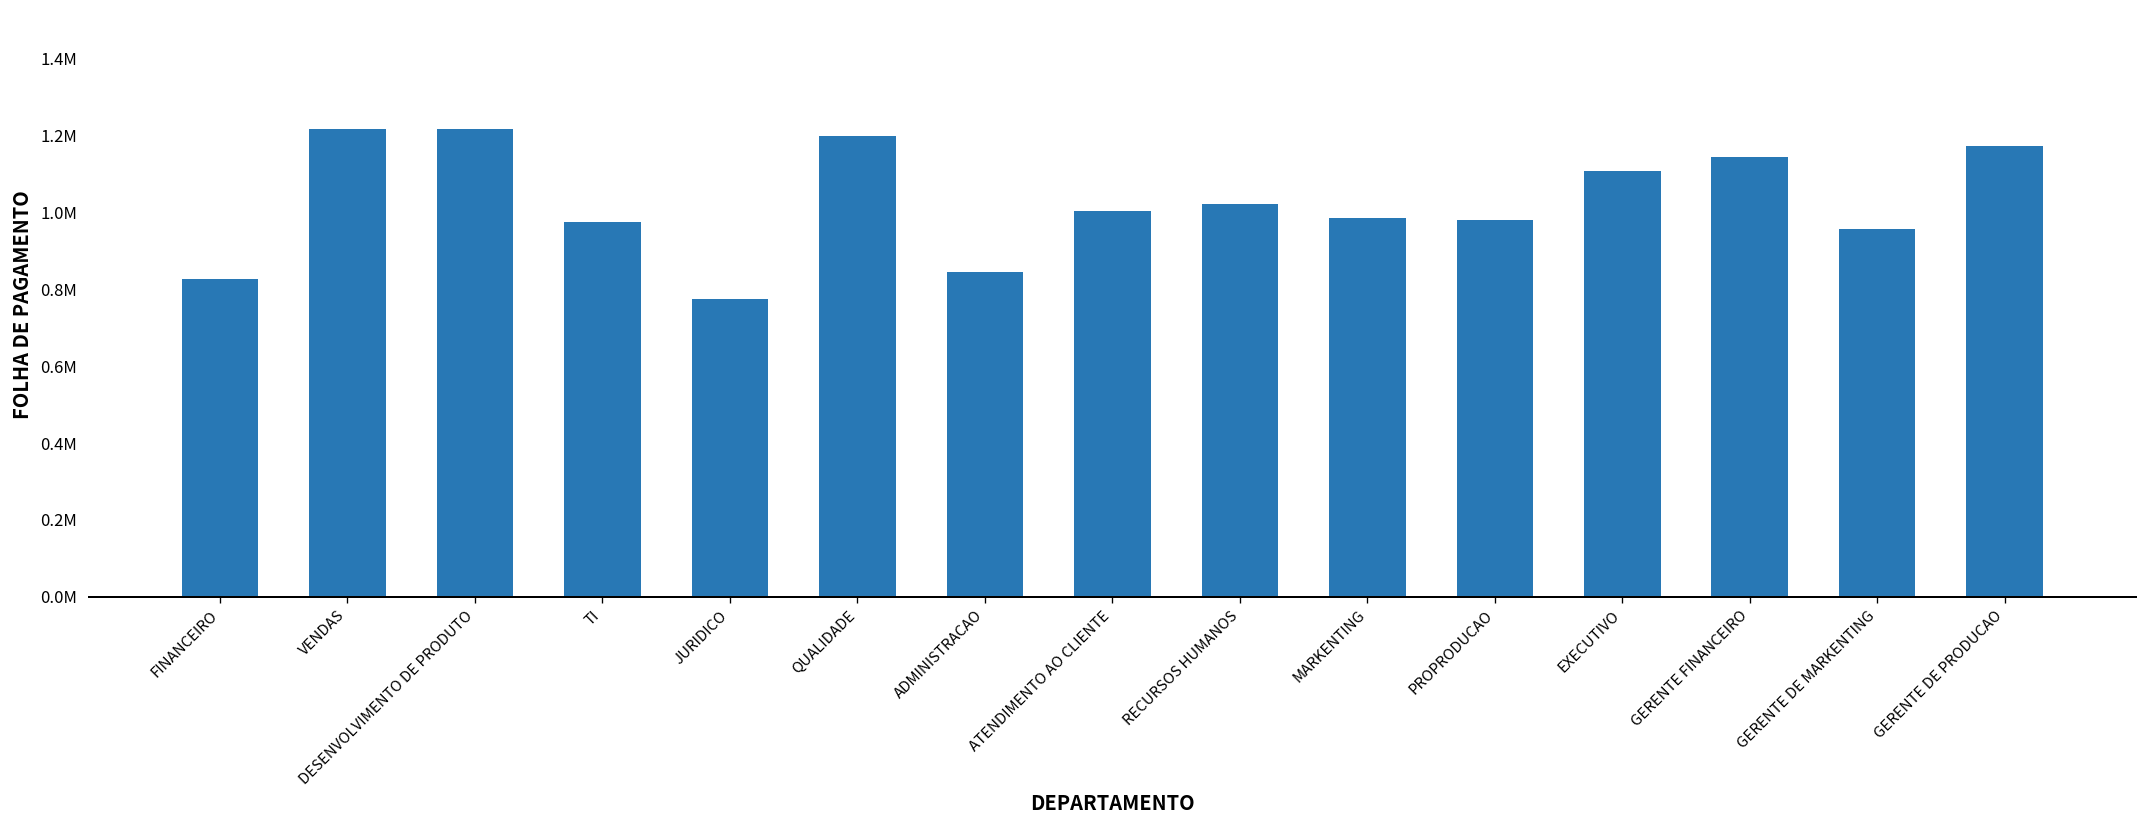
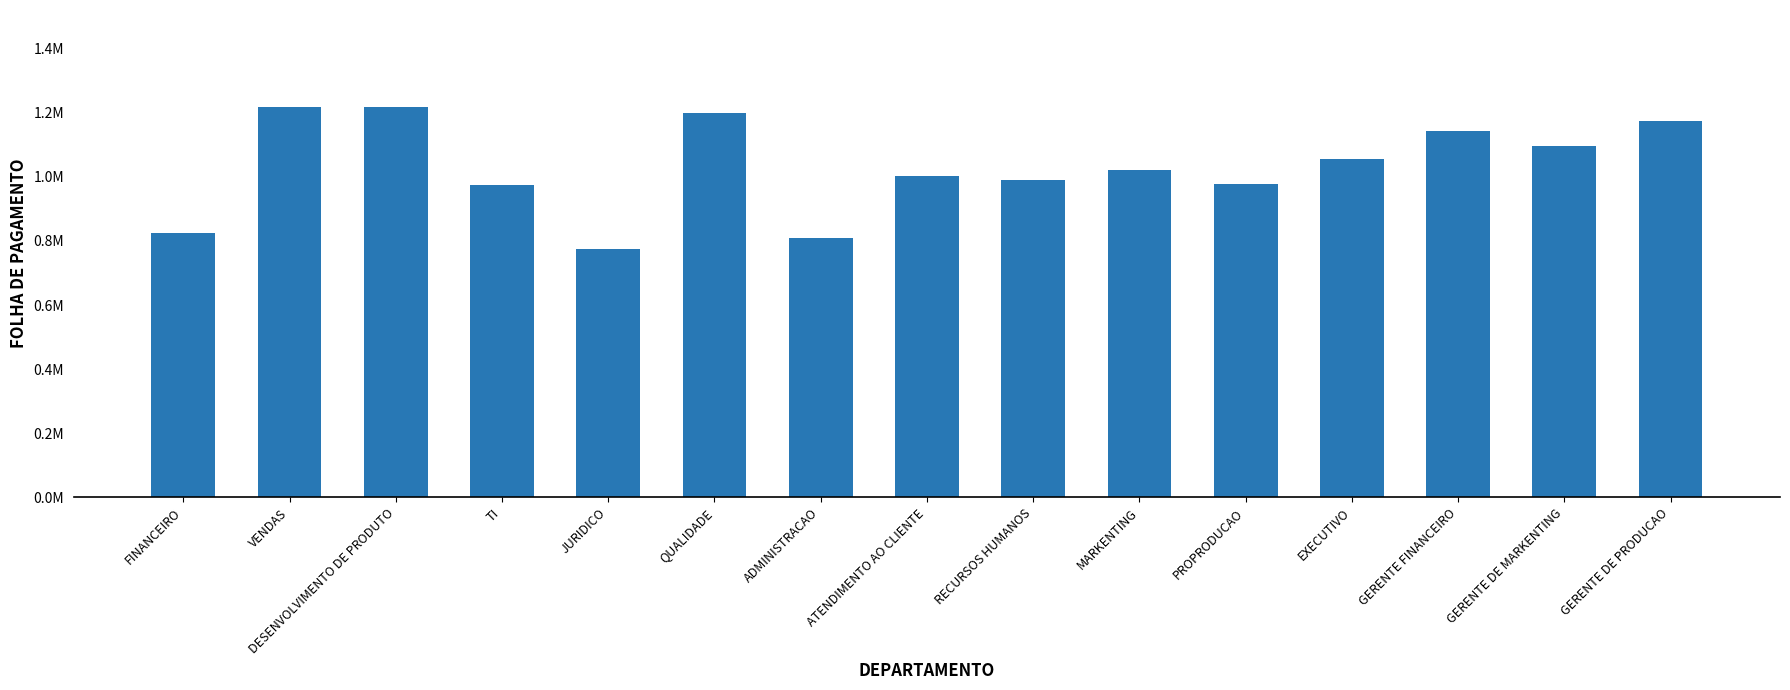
  {
    "FINANCEIRO": 830000,
    "VENDAS": 1220000,
    "DESENVOLVIMENTO DE PRODUTO": 1220000,
    "TI": 970000,
    "JURIDICO": 770000,
    "QUALIDADE": 1200000,
-   "ADMINISTRACAO": 840000,
+   "ADMINISTRACAO": 810000,
    "ATENDIMENTO AO CLIENTE": 1000000,
-   "RECURSOS HUMANOS": 1020000,
-   "MARKENTING": 980000,
+   "RECURSOS HUMANOS": 990000,
+   "MARKENTING": 1020000,
    "PROPRODUCAO": 980000,
-   "EXECUTIVO": 1110000,
+   "EXECUTIVO": 1060000,
    "GERENTE FINANCEIRO": 1140000,
-   "GERENTE DE MARKENTING": 960000,
+   "GERENTE DE MARKENTING": 1100000,
    "GERENTE DE PRODUCAO": 1170000
  }
